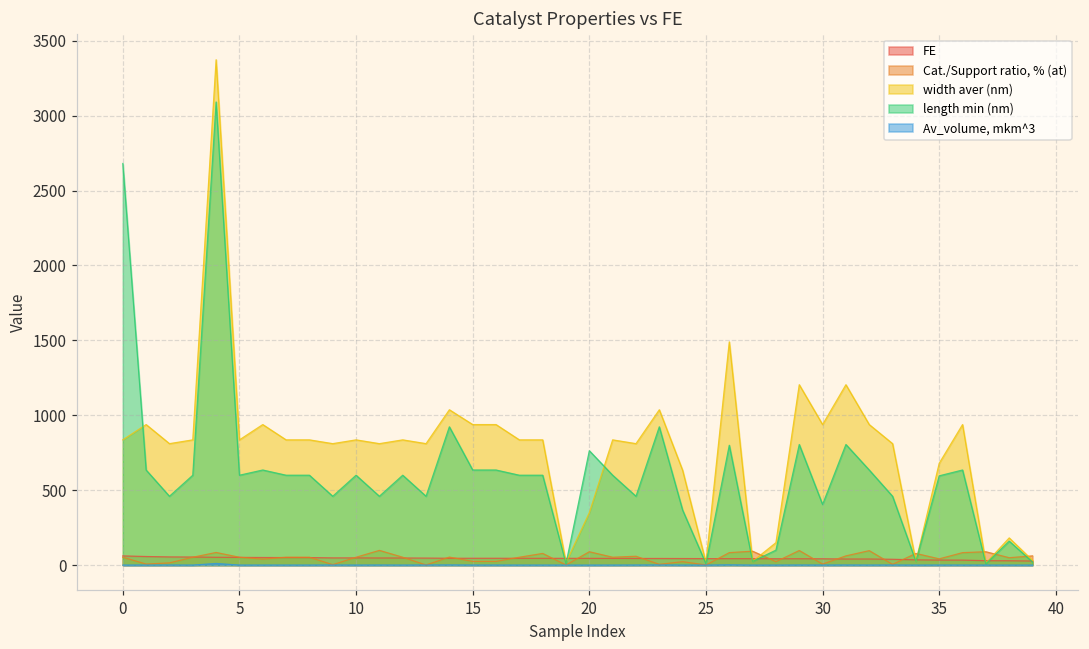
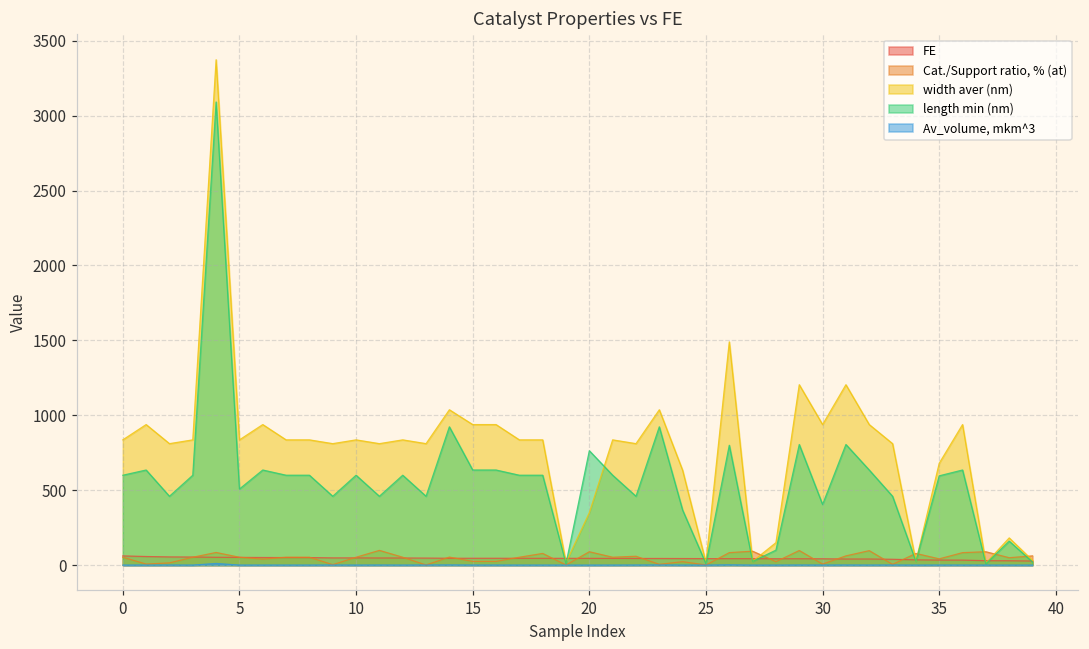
  {
    "length min (nm)": {
-     "0": 2680,
-     "5": 600,
+     "0": 600,
+     "5": 510,
      "10": 600,
      "15": 630,
      "20": 760,
      "30": 400,
      "35": 600
    },
    "Av_volume, mkm^3": {
      "0": 0,
      "5": 0,
      "10": 0,
      "15": 0,
      "20": 0,
      "35": 0
    }
  }
